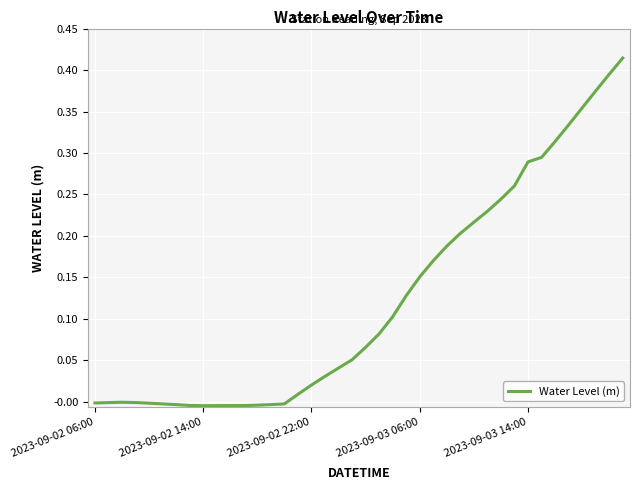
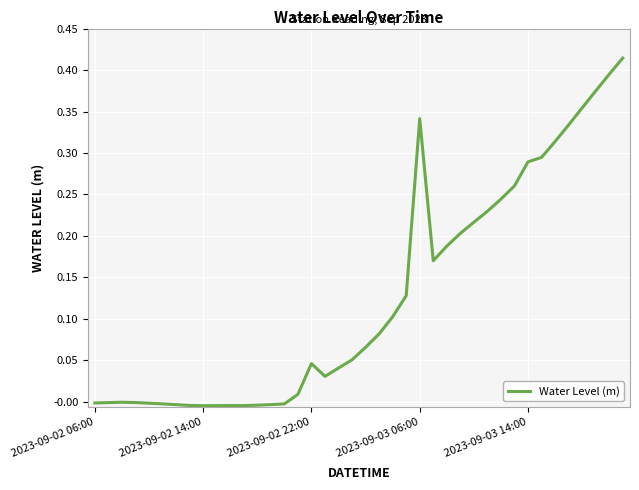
  {
    "2023-09-02 06:00": 0.00,
    "2023-09-02 14:00": 0.00,
-   "2023-09-02 22:00": 0.02,
-   "2023-09-03 06:00": 0.15,
+   "2023-09-02 22:00": 0.05,
+   "2023-09-03 06:00": 0.34,
    "2023-09-03 14:00": 0.29
  }
